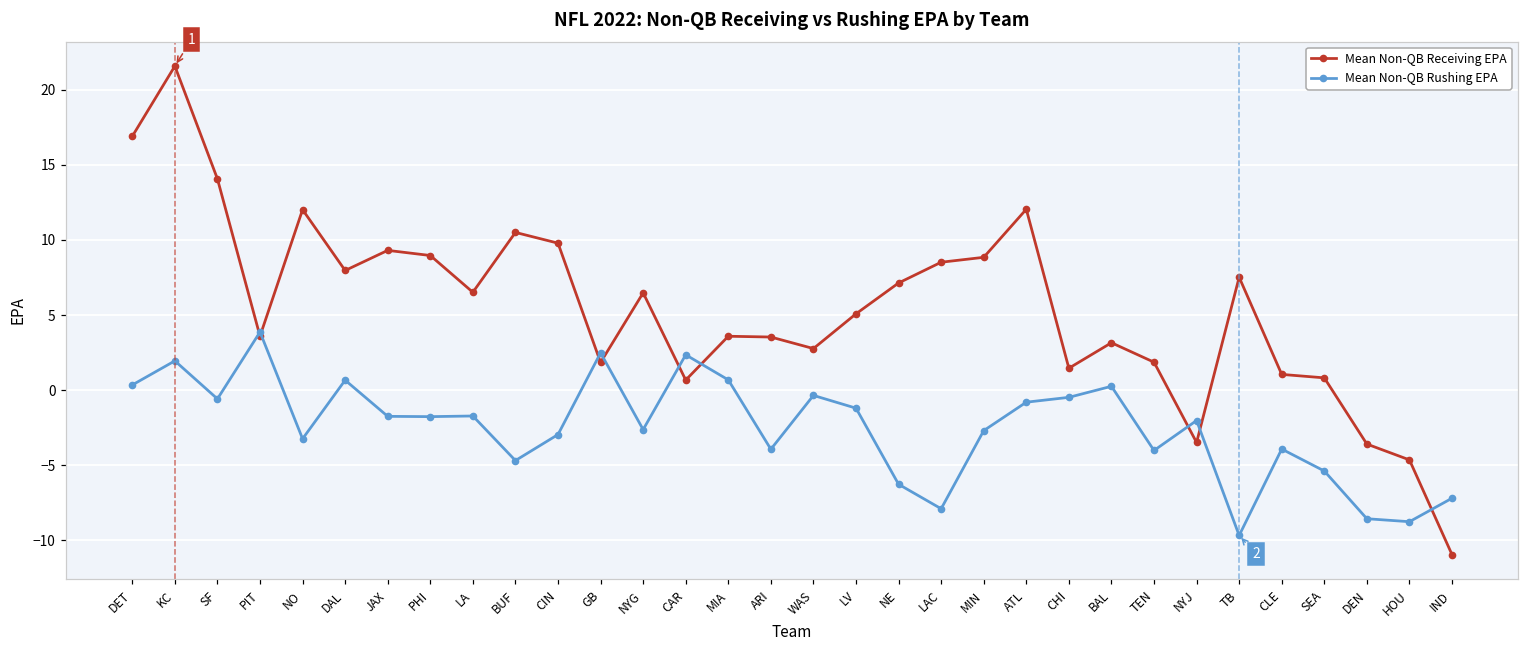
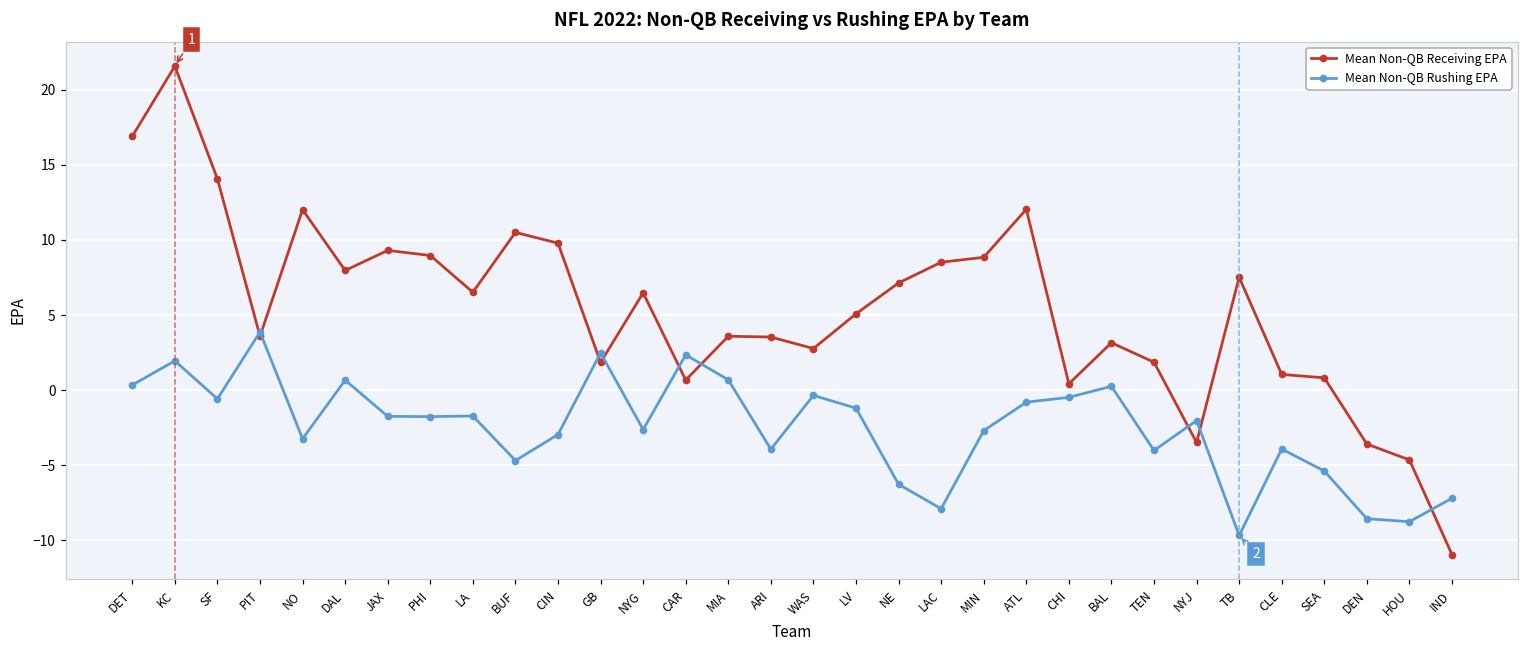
  {
    "Mean Non-QB Receiving EPA": {
      "DET": 16.9,
      "SF": 14.1,
      "PIT": 3.6,
      "NO": 12.0,
      "DAL": 8.0,
      "JAX": 9.3,
      "PHI": 9.0,
      "LA": 6.5,
      "BUF": 10.5,
      "CIN": 9.8,
      "GB": 1.8,
      "NYG": 6.5,
      "CAR": 0.7,
      "MIA": 3.6,
      "ARI": 3.5,
      "WAS": 2.8,
      "LV": 5.1,
      "NE": 7.1,
      "LAC": 8.5,
      "MIN": 8.8,
      "ATL": 12.0,
-     "CHI": 1.5,
+     "CHI": 0.4,
      "BAL": 3.2,
      "TEN": 1.9,
      "NYJ": -3.5,
      "TB": 7.5,
      "CLE": 1.0,
      "SEA": 0.8,
      "DEN": -3.6,
      "HOU": -4.6,
      "IND": -10.9
    },
    "Mean Non-QB Rushing EPA": {
      "DET": 0.3,
      "KC": 2.0,
      "SF": -0.6,
      "PIT": 3.9,
      "NO": -3.2,
      "DAL": 0.7,
      "JAX": -1.7,
      "PHI": -1.8,
      "LA": -1.7,
      "BUF": -4.7,
      "CIN": -3.0,
      "GB": 2.5,
      "NYG": -2.6,
      "CAR": 2.4,
      "MIA": 0.7,
      "ARI": -3.9,
      "WAS": -0.3,
      "LV": -1.2,
      "NE": -6.3,
      "LAC": -7.9,
      "MIN": -2.7,
      "ATL": -0.8,
      "CHI": -0.5,
      "BAL": 0.3,
      "TEN": -4.0,
      "NYJ": -2.0,
      "CLE": -3.9,
      "SEA": -5.4,
      "DEN": -8.6,
      "HOU": -8.8,
      "IND": -7.2
    }
  }
